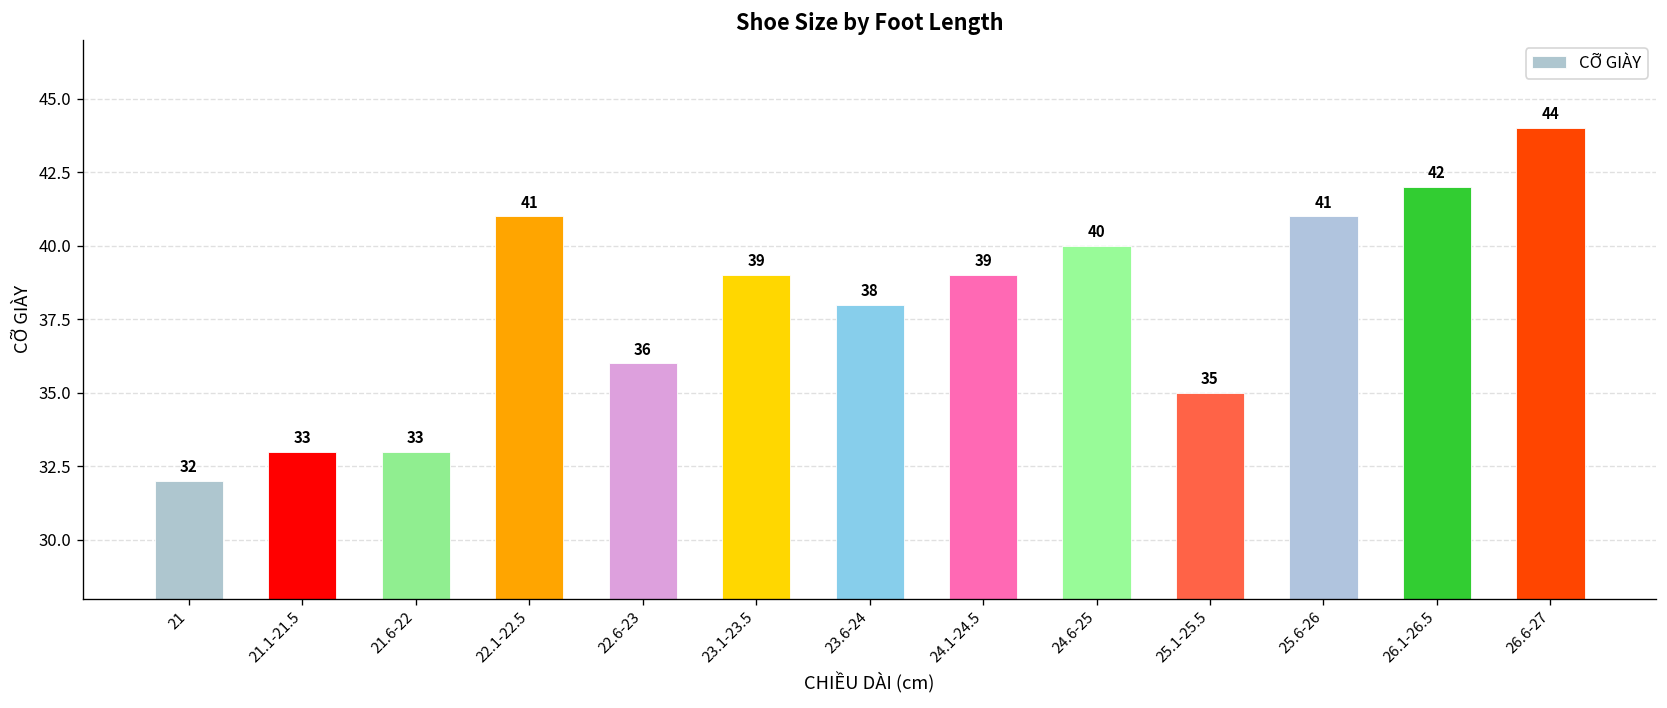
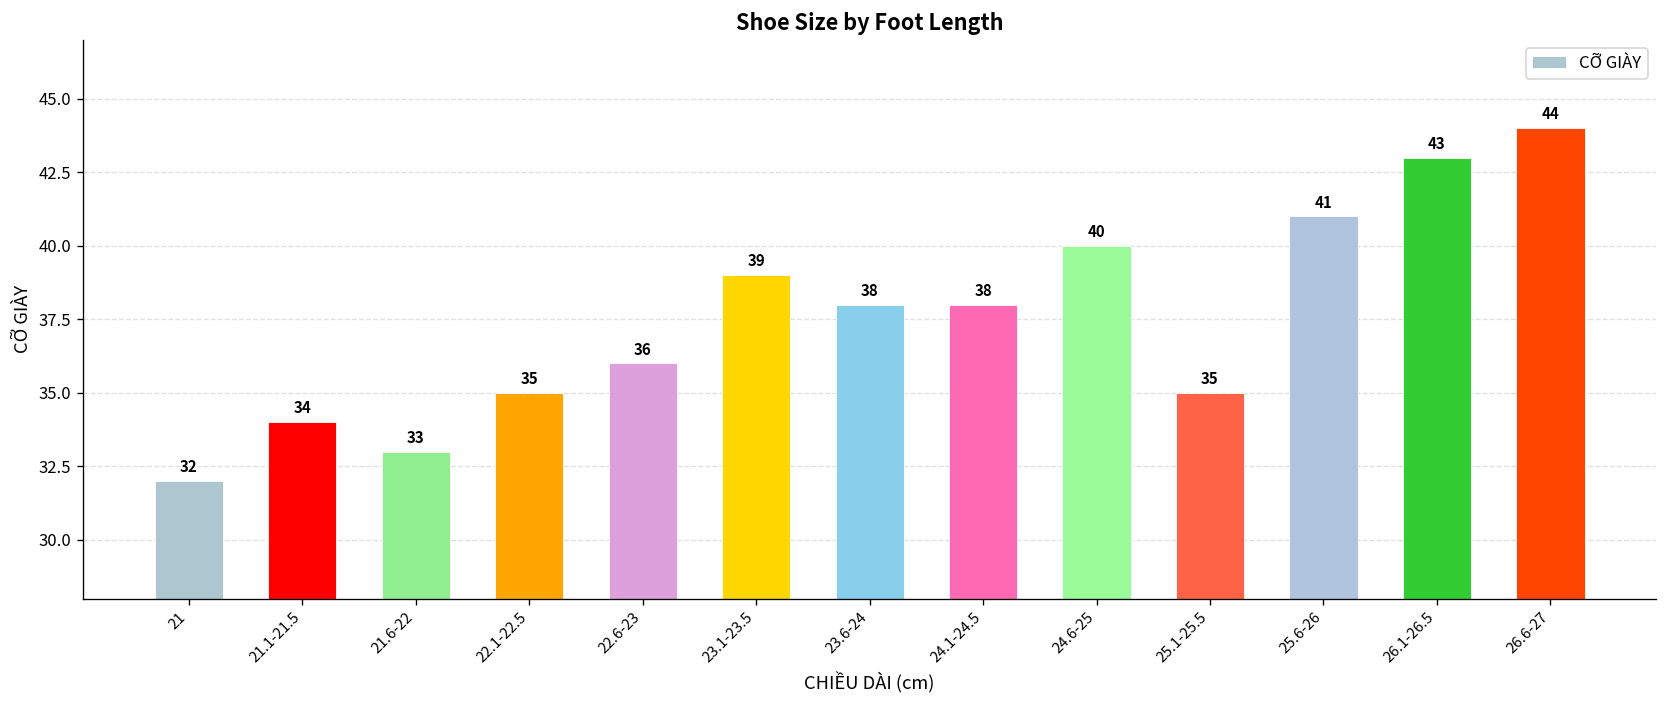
  {
    "21": 32,
-   "21.1-21.5": 33,
+   "21.1-21.5": 34,
    "21.6-22": 33,
-   "22.1-22.5": 41,
+   "22.1-22.5": 35,
    "22.6-23": 36,
    "23.1-23.5": 39,
    "23.6-24": 38,
-   "24.1-24.5": 39,
+   "24.1-24.5": 38,
    "24.6-25": 40,
    "25.1-25.5": 35,
    "25.6-26": 41,
-   "26.1-26.5": 42,
+   "26.1-26.5": 43,
    "26.6-27": 44
  }
